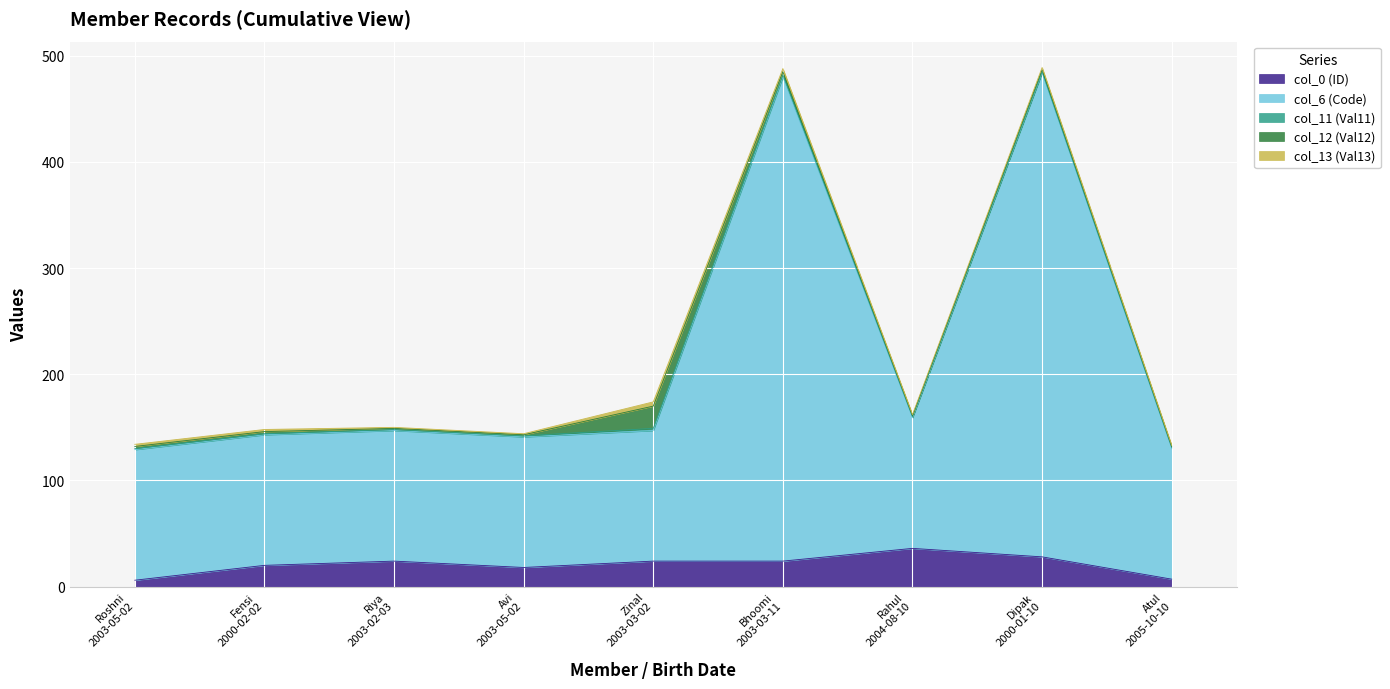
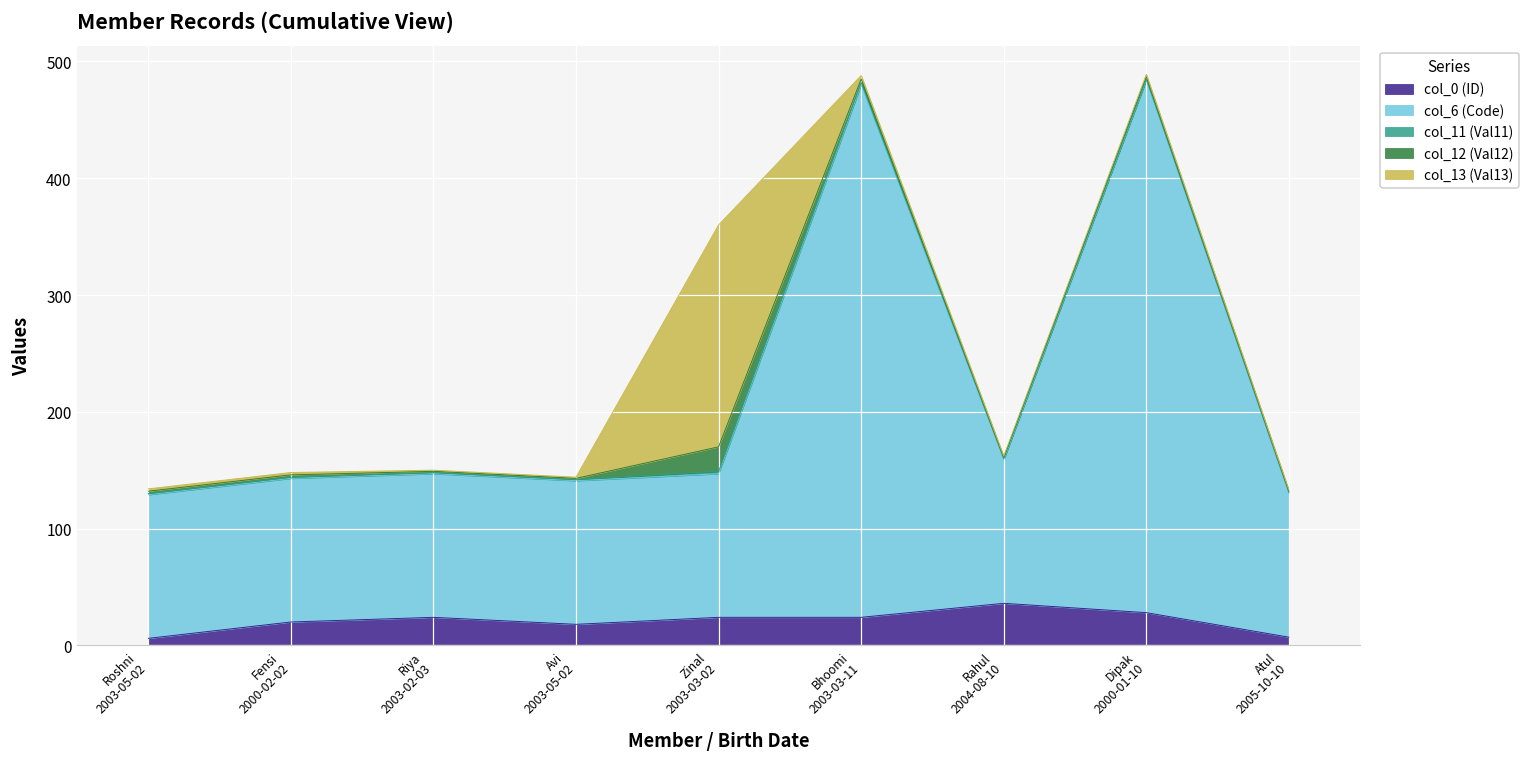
  {
    "col_0 (ID)": {
      "Roshni 2003-05-02": 6,
      "Fensi 2000-02-02": 20,
      "Riya 2003-02-03": 24,
      "Avi 2003-05-02": 18,
      "Zinal 2003-03-02": 24,
      "Bhoomi 2003-03-11": 24,
      "Rahul 2004-08-10": 36,
      "Dipak 2000-01-10": 28,
      "Atul 2005-10-10": 7
    },
    "col_12 (Val12)": {
      "Zinal 2003-03-02": 21,
      "Bhoomi 2003-03-11": 3
    },
    "col_13 (Val13)": {
-     "Zinal 2003-03-02": 4,
+     "Zinal 2003-03-02": 190,
      "Bhoomi 2003-03-11": 3
    }
  }
